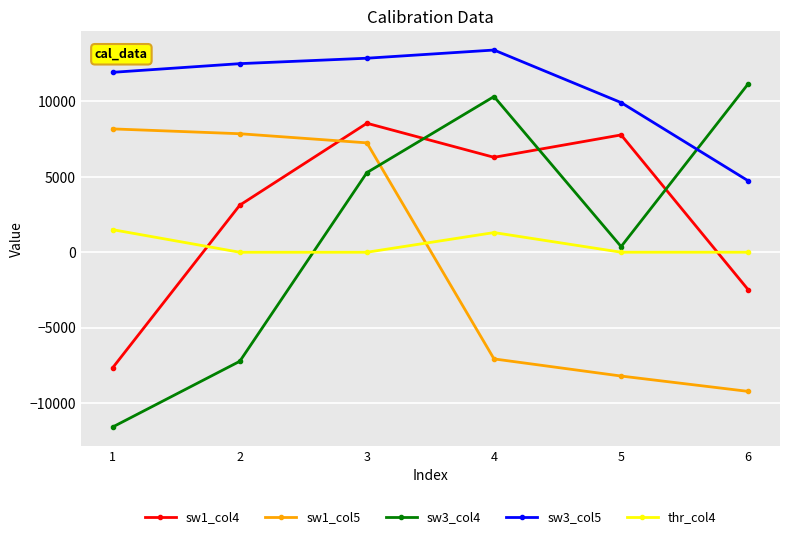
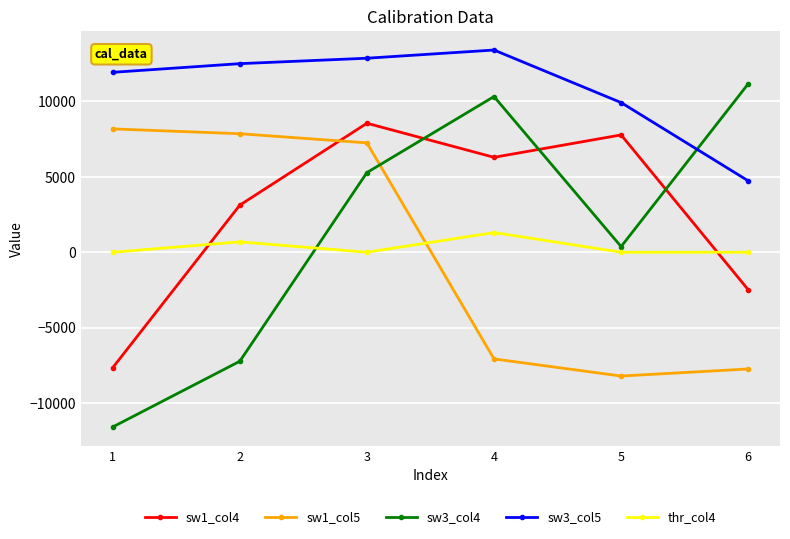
  {
    "sw1_col4": {
      "1": -7700,
      "2": 3100,
      "3": 8600,
      "4": 6300,
      "5": 7800,
      "6": -2500
    },
    "sw1_col5": {
      "1": 8200,
      "2": 7900,
      "3": 7300,
      "4": -7100,
      "5": -8200,
-     "6": -9200
+     "6": -7700
    },
    "sw3_col4": {
      "1": -11600,
      "2": -7200,
      "3": 5300,
      "4": 10300,
      "5": 400,
      "6": 11200
    },
    "sw3_col5": {
      "1": 11900,
      "2": 12500,
      "3": 12900,
      "4": 13400,
      "5": 9900,
      "6": 4700
    },
    "thr_col4": {
-     "1": 1500,
-     "2": 0,
+     "1": 0,
+     "2": 700,
      "3": 0,
      "4": 1300,
      "5": 0,
      "6": 0
    }
  }
